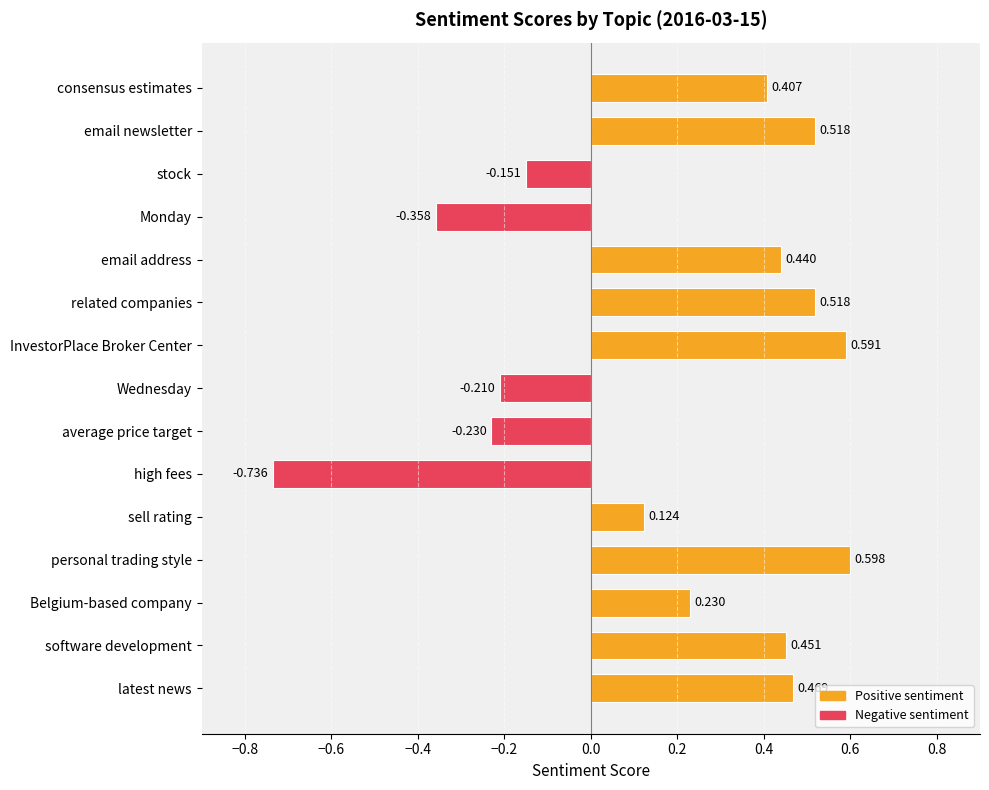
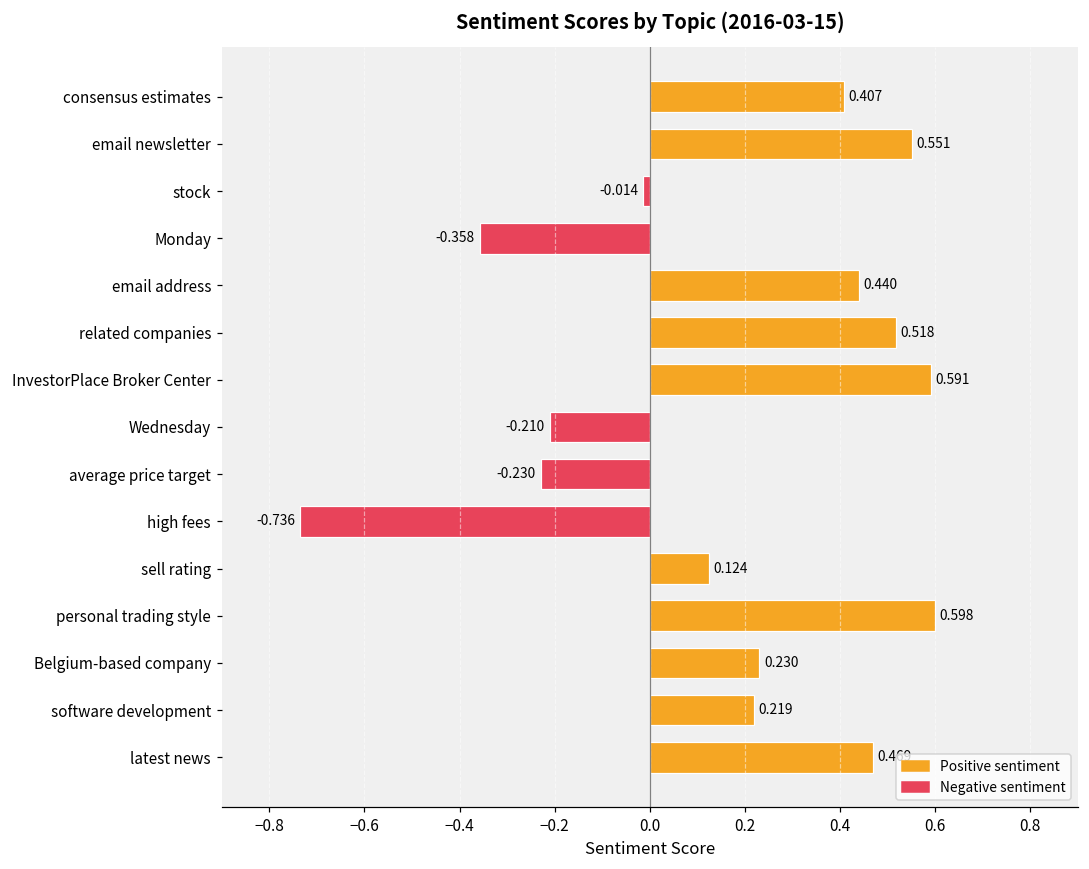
  {
    "consensus estimates": 0.407,
-   "email newsletter": 0.518,
-   "stock": -0.151,
+   "email newsletter": 0.551,
+   "stock": -0.014,
    "Monday": -0.358,
    "email address": 0.440,
    "related companies": 0.518,
    "InvestorPlace Broker Center": 0.591,
    "Wednesday": -0.210,
    "average price target": -0.230,
    "high fees": -0.736,
    "sell rating": 0.124,
    "personal trading style": 0.598,
    "Belgium-based company": 0.230,
-   "software development": 0.451
+   "software development": 0.219
  }
